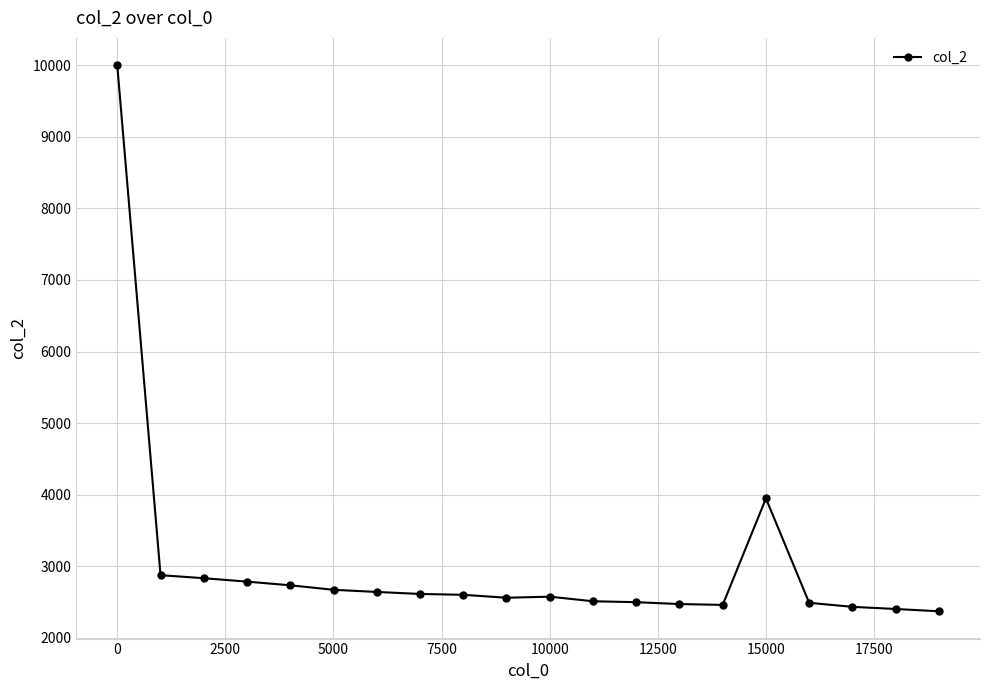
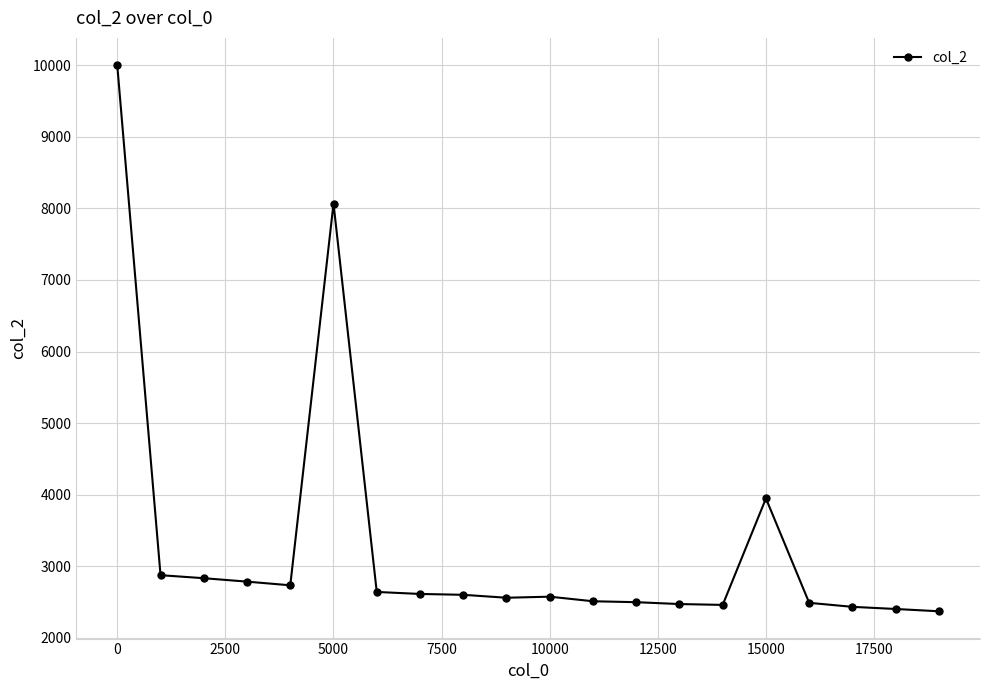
  {
    "0": 10000,
-   "5000": 2700,
+   "5000": 8100,
    "10000": 2600,
    "15000": 3900
  }
